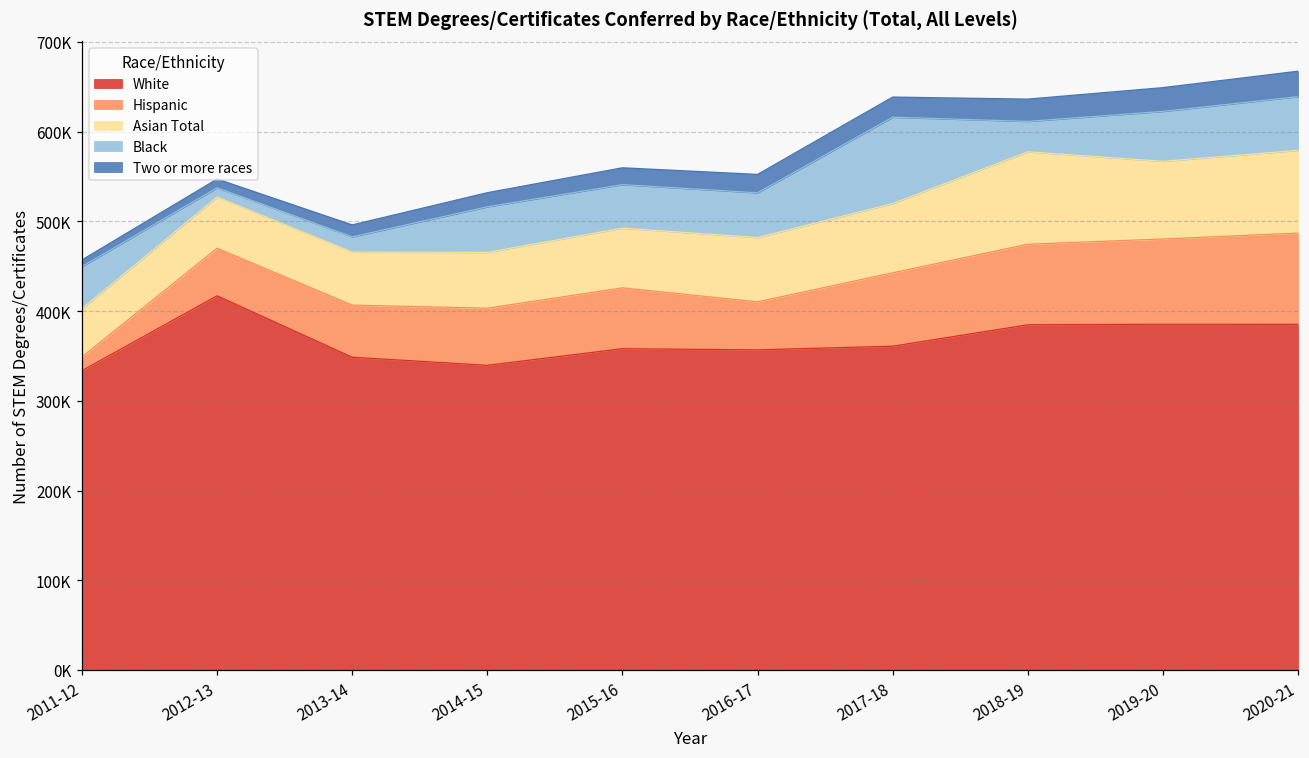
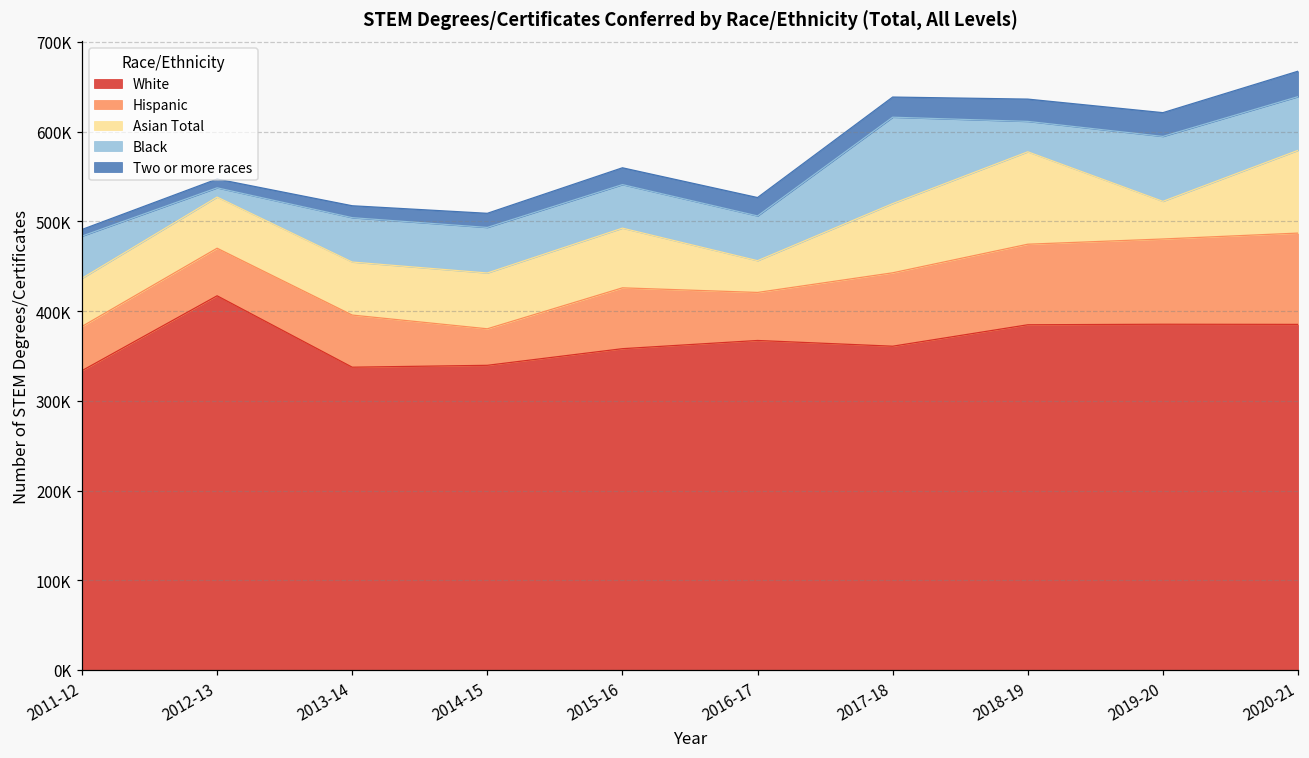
  {
    "White": {
      "2011-12": 330000,
      "2012-13": 420000,
-     "2013-14": 350000,
+     "2013-14": 340000,
      "2014-15": 340000,
      "2015-16": 360000,
-     "2016-17": 360000,
+     "2016-17": 370000,
      "2017-18": 360000,
      "2018-19": 380000,
      "2019-20": 390000,
      "2020-21": 390000
    },
    "Hispanic": {
-     "2011-12": 20000,
+     "2011-12": 50000,
      "2012-13": 50000,
      "2013-14": 60000,
-     "2014-15": 60000,
+     "2014-15": 40000,
      "2015-16": 70000,
      "2016-17": 50000,
      "2017-18": 80000,
      "2018-19": 90000,
      "2019-20": 100000,
      "2020-21": 100000
    },
    "Asian Total": {
      "2011-12": 50000,
      "2012-13": 60000,
      "2013-14": 60000,
      "2014-15": 60000,
      "2015-16": 70000,
-     "2016-17": 70000,
+     "2016-17": 40000,
      "2017-18": 80000,
      "2018-19": 100000,
-     "2019-20": 90000,
+     "2019-20": 40000,
      "2020-21": 90000
    },
    "Black": {
      "2011-12": 50000,
      "2012-13": 10000,
-     "2013-14": 20000,
+     "2013-14": 50000,
      "2014-15": 50000,
      "2015-16": 50000,
      "2016-17": 50000,
      "2017-18": 100000,
      "2018-19": 30000,
-     "2019-20": 60000,
+     "2019-20": 70000,
      "2020-21": 60000
    },
    "Two or more races": {
      "2011-12": 10000,
      "2013-14": 10000,
      "2014-15": 20000,
      "2015-16": 20000,
      "2016-17": 20000,
      "2017-18": 20000,
      "2018-19": 20000,
      "2019-20": 30000,
      "2020-21": 30000
    }
  }
